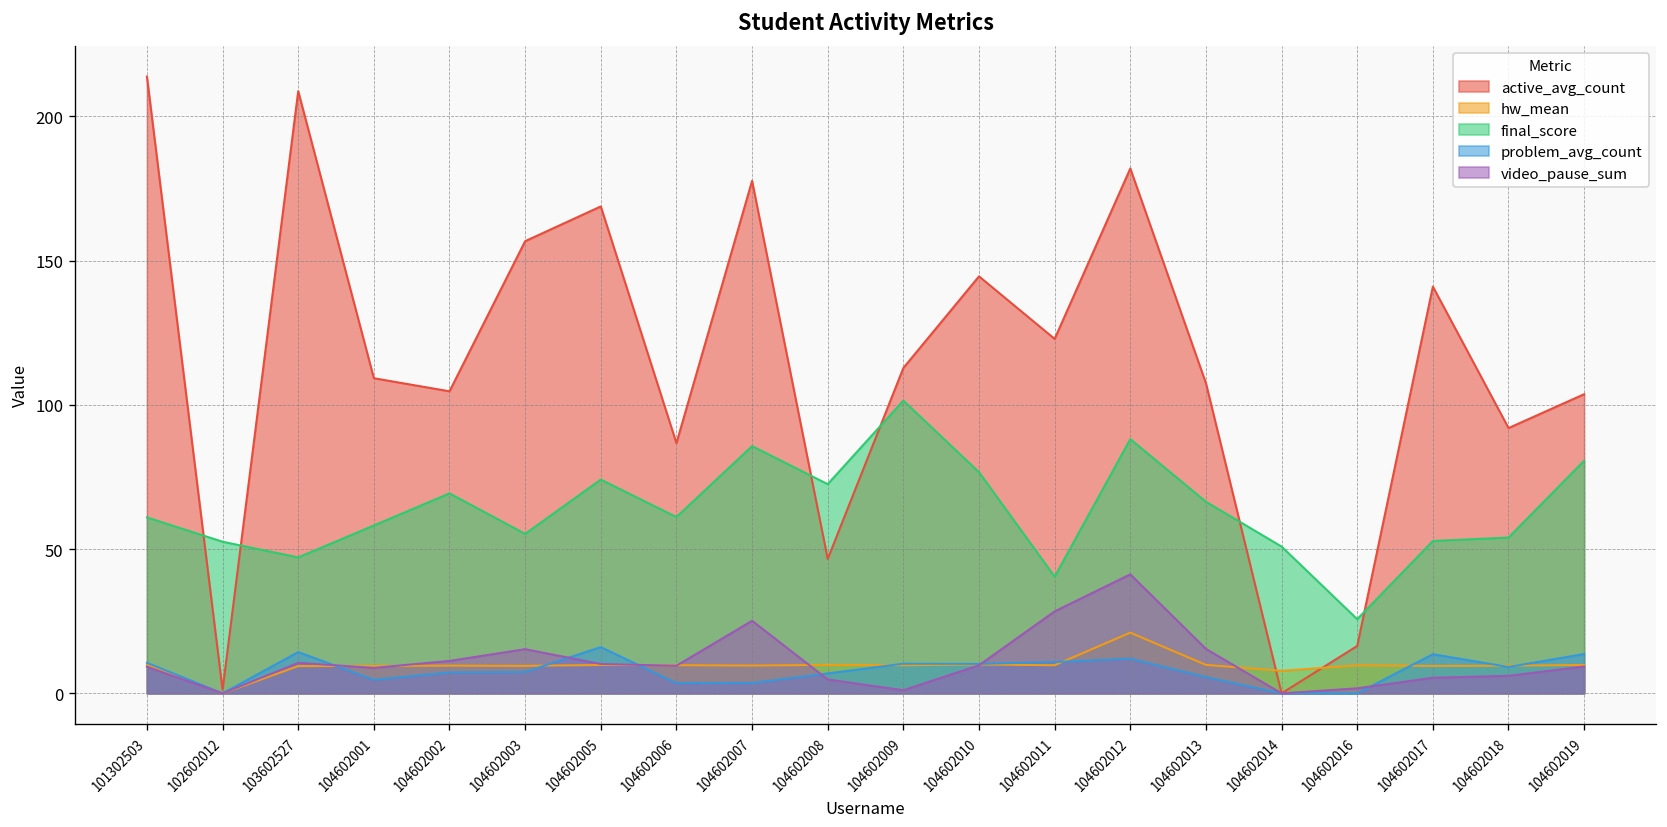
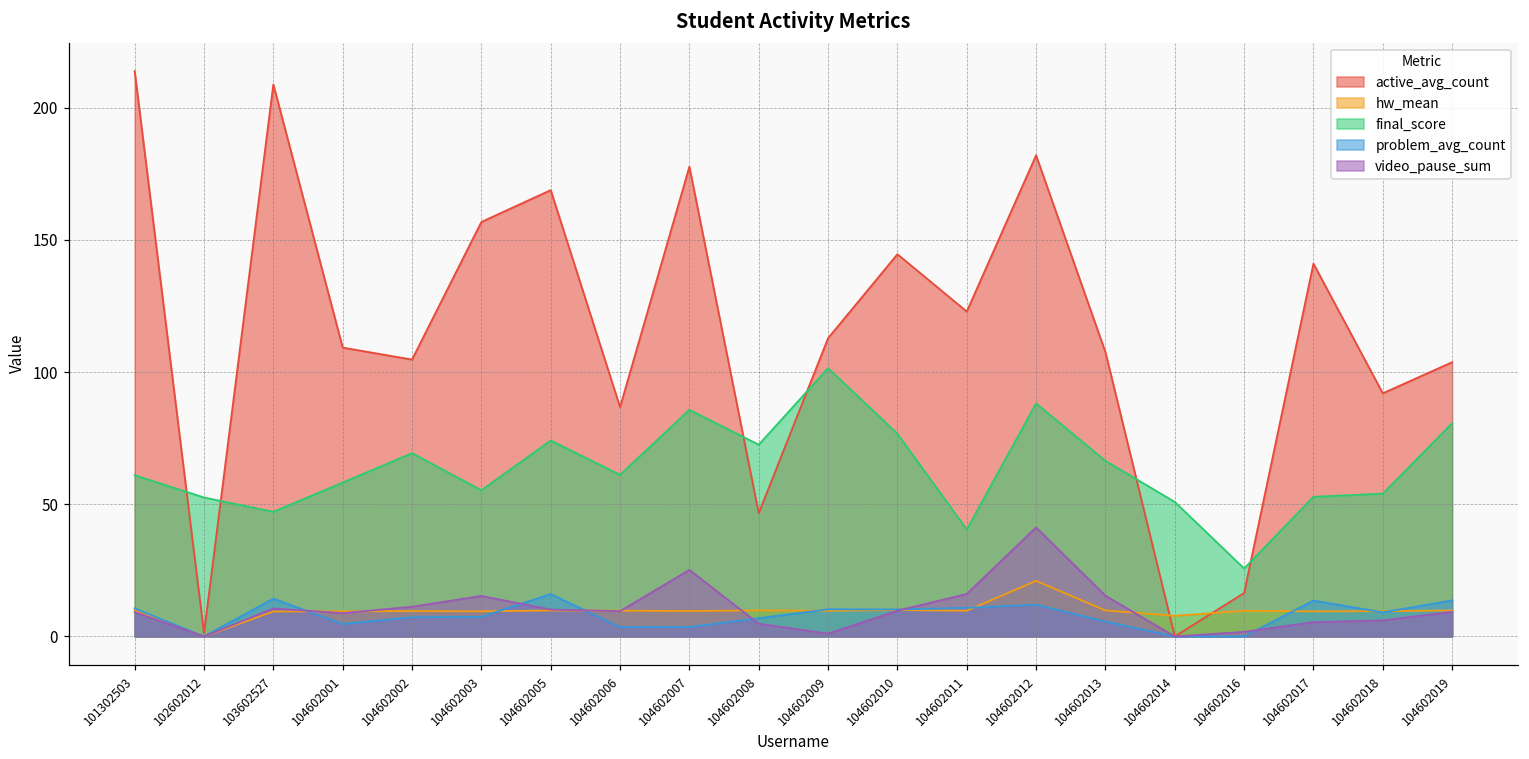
  {
    "active_avg_count": {
      "101302503": 214,
      "102602012": 1,
      "103602527": 209,
      "104602001": 109,
      "104602002": 105,
      "104602003": 157,
      "104602005": 169,
      "104602006": 87,
      "104602007": 178,
      "104602008": 47,
      "104602009": 113,
      "104602010": 145,
      "104602011": 123,
      "104602012": 182,
      "104602013": 108,
      "104602016": 16,
      "104602017": 141,
      "104602018": 92,
      "104602019": 104
    },
    "hw_mean": {
      "103602527": 9,
      "104602002": 10,
      "104602003": 10,
      "104602007": 10,
      "104602008": 10,
      "104602011": 10,
      "104602012": 21,
      "104602013": 10,
      "104602014": 8,
      "104602016": 10,
      "104602017": 10
    },
    "final_score": {
      "101302503": 61,
      "102602012": 53,
      "103602527": 47,
      "104602001": 58,
      "104602002": 69,
      "104602003": 55,
      "104602005": 74,
      "104602006": 61,
      "104602007": 86,
      "104602008": 73,
      "104602009": 101,
      "104602010": 77,
      "104602011": 40,
      "104602012": 88,
      "104602013": 66,
      "104602014": 51,
      "104602016": 26,
      "104602017": 53,
      "104602018": 54,
      "104602019": 81
    },
    "problem_avg_count": {
      "103602527": 14,
      "104602001": 5,
      "104602002": 7,
      "104602003": 7,
      "104602005": 16,
      "104602006": 4,
      "104602007": 4,
      "104602008": 7,
      "104602011": 11,
      "104602012": 12,
      "104602013": 6,
      "104602016": 0,
      "104602017": 14,
      "104602019": 14
    },
    "video_pause_sum": {
      "103602527": 11,
      "104602002": 11,
      "104602003": 15,
      "104602007": 25,
      "104602008": 5,
      "104602009": 1,
-     "104602011": 28,
+     "104602011": 16,
      "104602012": 41,
      "104602013": 15,
      "104602016": 2,
      "104602017": 5,
      "104602018": 6
    }
  }
